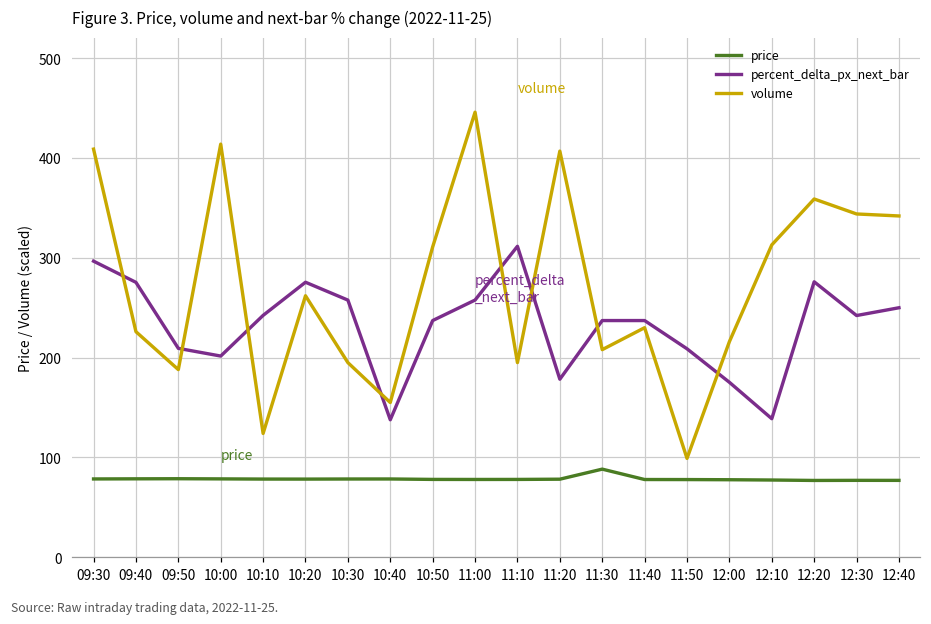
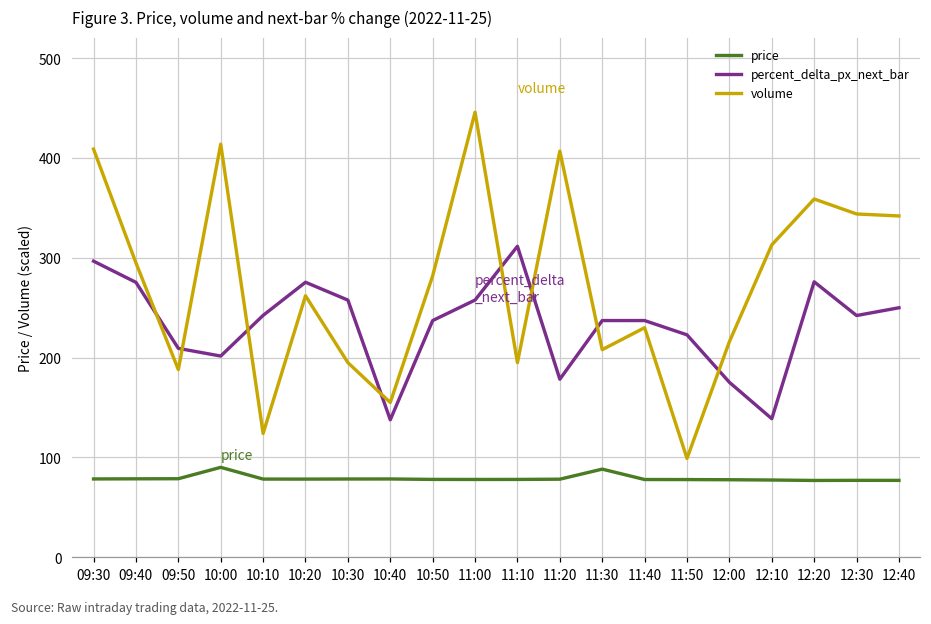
  {
    "price": {
      "09:30": 80,
      "09:40": 80,
      "09:50": 80,
-     "10:00": 80,
+     "10:00": 90,
      "10:10": 80,
      "10:20": 80,
      "10:30": 80,
      "10:40": 80,
      "10:50": 80,
      "11:00": 80,
      "11:10": 80,
      "11:20": 80,
      "11:30": 90,
      "11:40": 80,
      "11:50": 80,
      "12:00": 80,
      "12:10": 80,
      "12:20": 80,
      "12:30": 80,
      "12:40": 80
    },
    "percent_delta_px_next_bar": {
      "09:30": 300,
      "09:40": 280,
      "09:50": 210,
      "10:00": 200,
      "10:10": 240,
      "10:20": 280,
      "10:30": 260,
      "10:40": 140,
      "10:50": 240,
      "11:00": 260,
      "11:10": 310,
      "11:20": 180,
      "11:30": 240,
      "11:40": 240,
-     "11:50": 210,
+     "11:50": 220,
      "12:00": 180,
      "12:10": 140,
      "12:20": 280,
      "12:30": 240,
      "12:40": 250
    },
    "volume": {
      "09:30": 410,
-     "09:40": 230,
+     "09:40": 300,
      "09:50": 190,
      "10:00": 410,
      "10:10": 120,
      "10:20": 260,
      "10:30": 200,
      "10:40": 160,
-     "10:50": 310,
+     "10:50": 280,
      "11:00": 450,
      "11:10": 200,
      "11:20": 410,
      "11:30": 210,
      "11:40": 230,
      "11:50": 100,
      "12:00": 220,
      "12:10": 310,
      "12:20": 360,
      "12:30": 340,
      "12:40": 340
    }
  }
